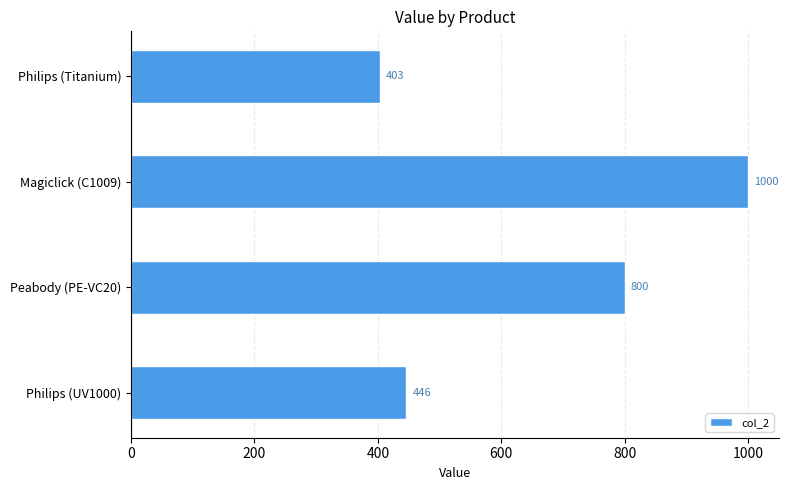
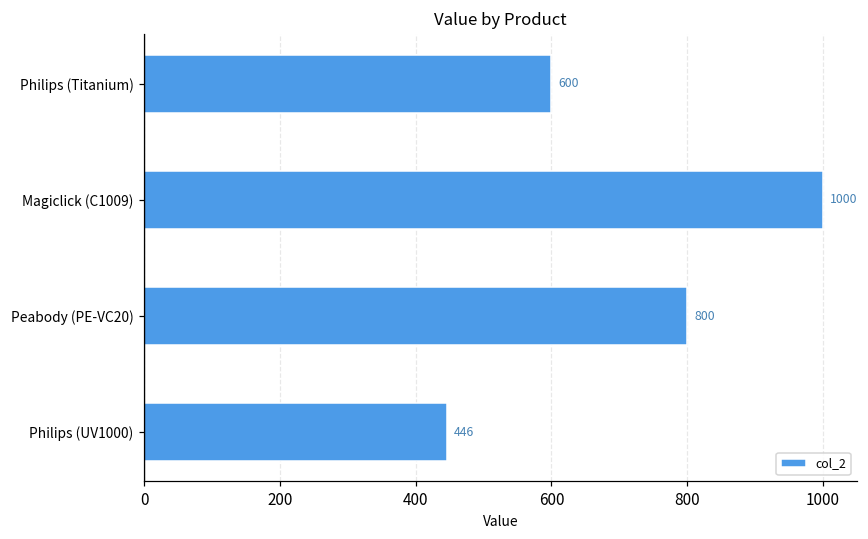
  {
-   "Philips (Titanium)": 403,
+   "Philips (Titanium)": 600,
    "Magiclick (C1009)": 1000,
    "Peabody (PE-VC20)": 800,
    "Philips (UV1000)": 446
  }
